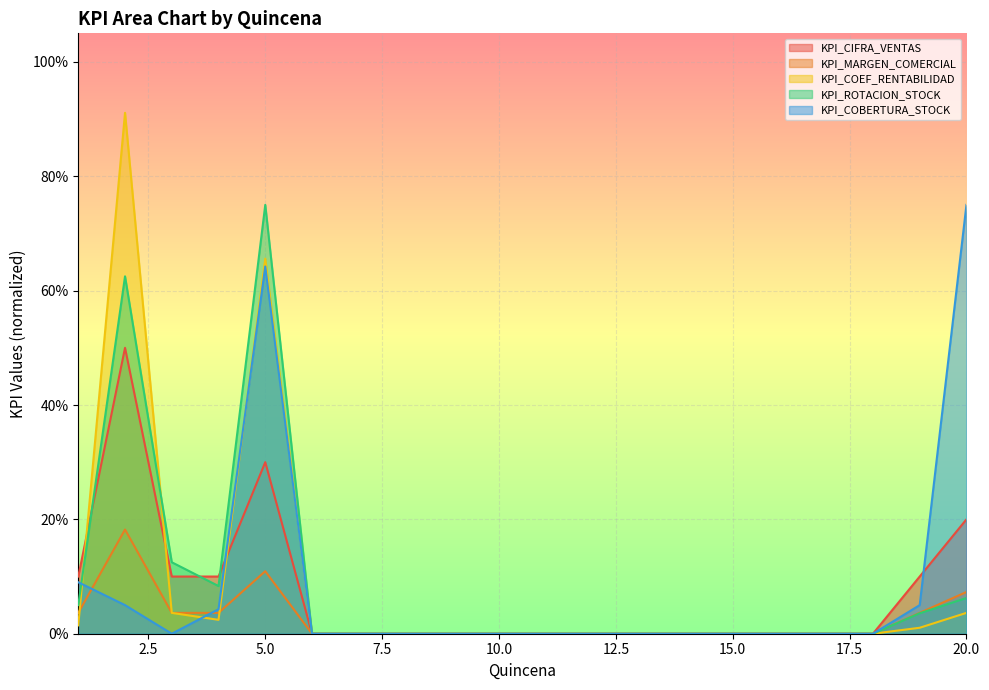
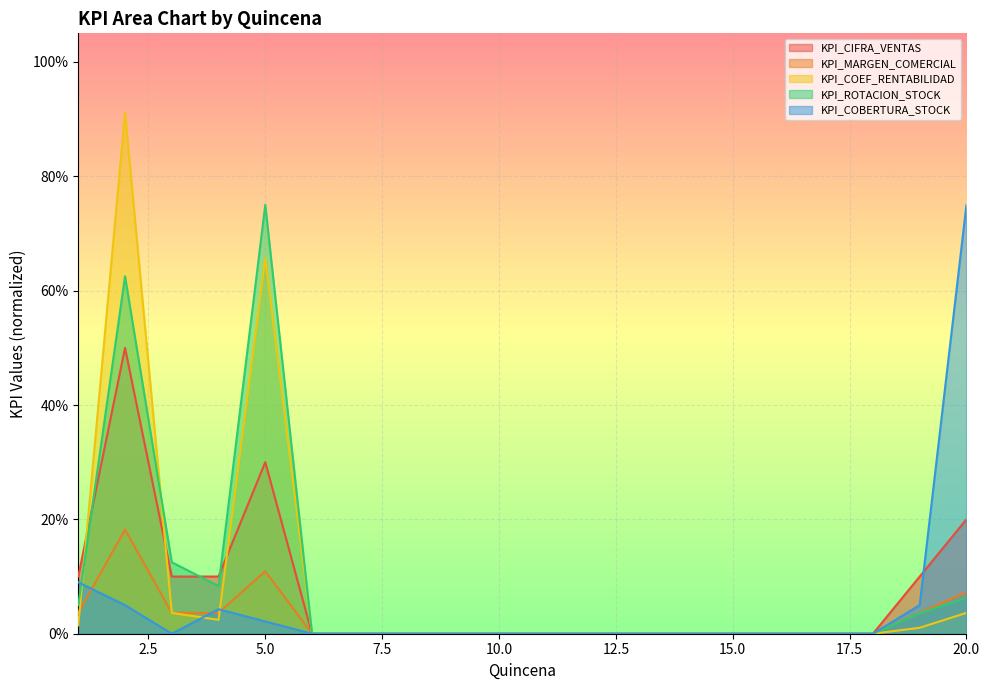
  {
    "KPI_ROTACION_STOCK": {
      "5.0": "75%",
      "20.0": "6%"
    },
    "KPI_COBERTURA_STOCK": {
-     "5.0": "64%",
+     "5.0": "2%",
      "20.0": "75%"
    }
  }
